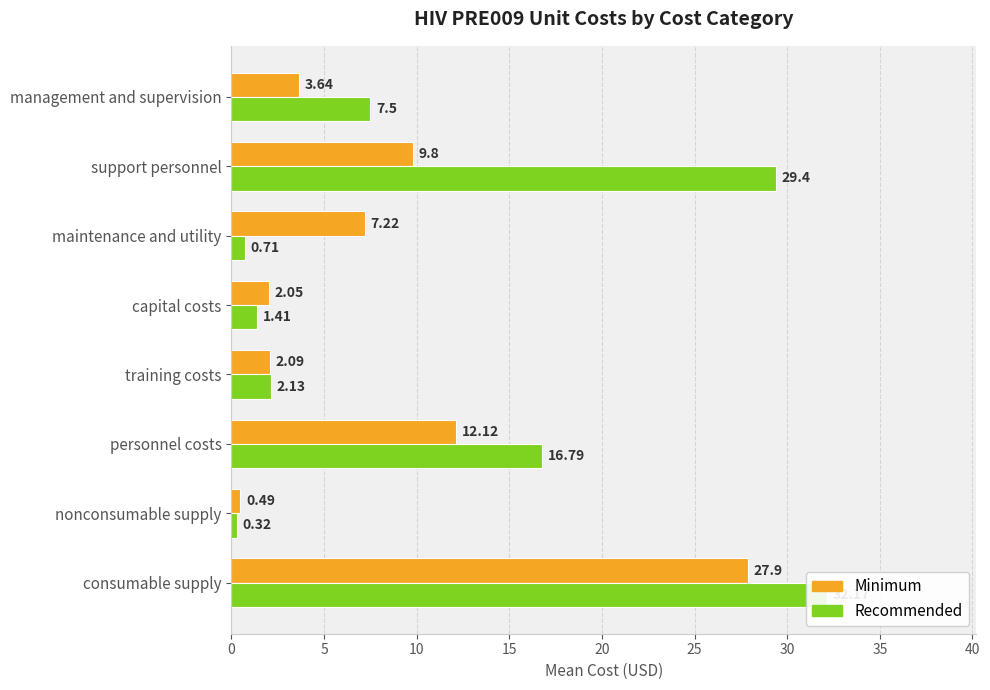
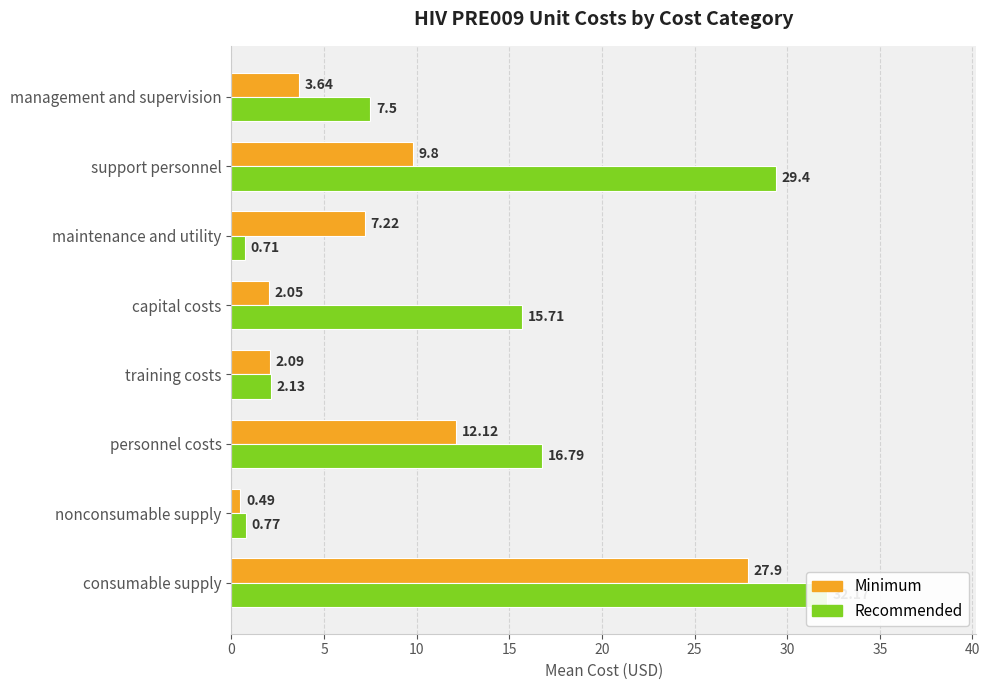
  {
    "Minimum": {
      "management and supervision": 3.64,
      "support personnel": 9.8,
      "maintenance and utility": 7.22,
      "capital costs": 2.05,
      "training costs": 2.09,
      "personnel costs": 12.12,
      "nonconsumable supply": 0.49,
      "consumable supply": 27.9
    },
    "Recommended": {
      "management and supervision": 7.5,
      "support personnel": 29.4,
      "maintenance and utility": 0.71,
-     "capital costs": 1.41,
+     "capital costs": 15.71,
      "training costs": 2.13,
      "personnel costs": 16.79,
-     "nonconsumable supply": 0.32
+     "nonconsumable supply": 0.77
    }
  }
